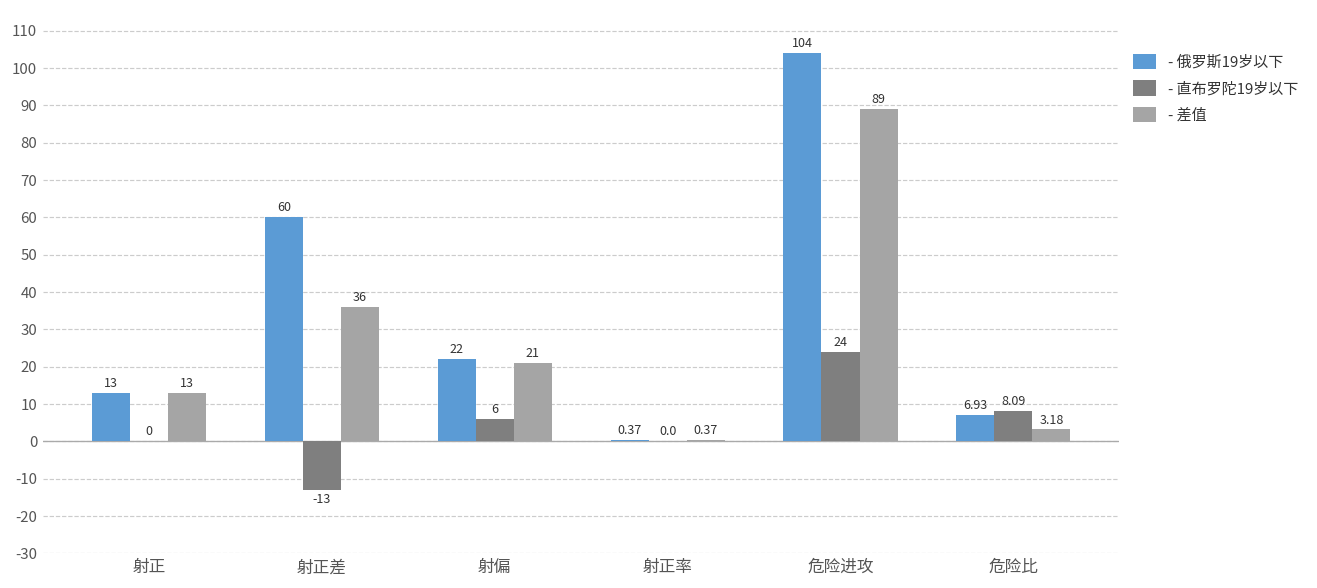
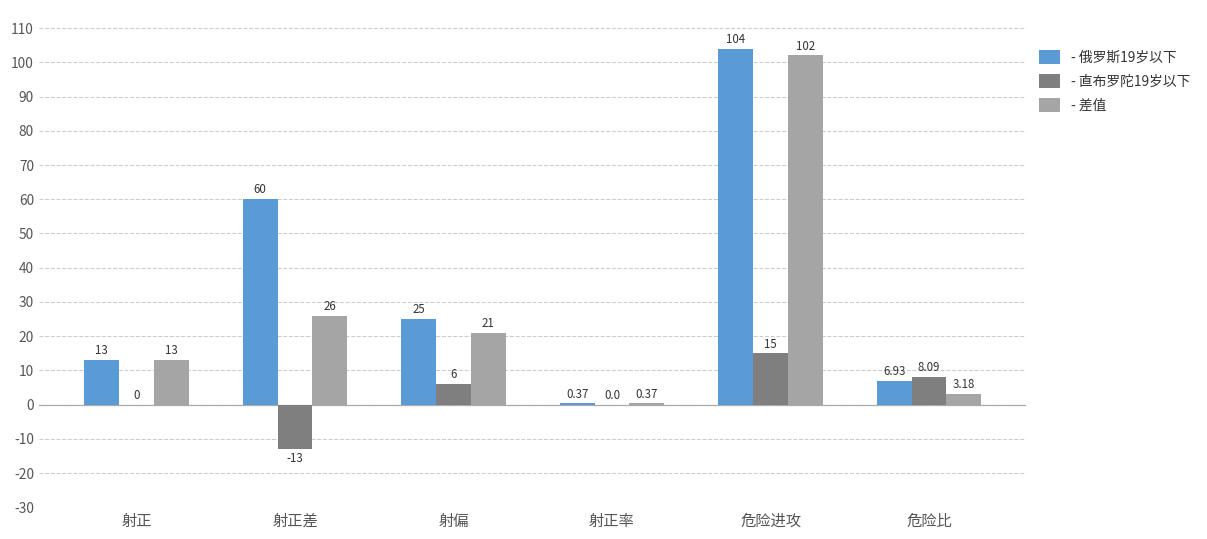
  {
    "- 俄罗斯19岁以下": {
      "射正": 13,
      "射正差": 60,
-     "射偏": 22,
+     "射偏": 25,
      "射正率": 0.37,
      "危险进攻": 104,
      "危险比": 6.93
    },
    "- 直布罗陀19岁以下": {
      "射正": 0,
      "射正差": -13,
      "射偏": 6,
      "射正率": 0.0,
-     "危险进攻": 24,
+     "危险进攻": 15,
      "危险比": 8.09
    },
    "- 差值": {
      "射正": 13,
-     "射正差": 36,
+     "射正差": 26,
      "射偏": 21,
      "射正率": 0.37,
-     "危险进攻": 89,
+     "危险进攻": 102,
      "危险比": 3.18
    }
  }
